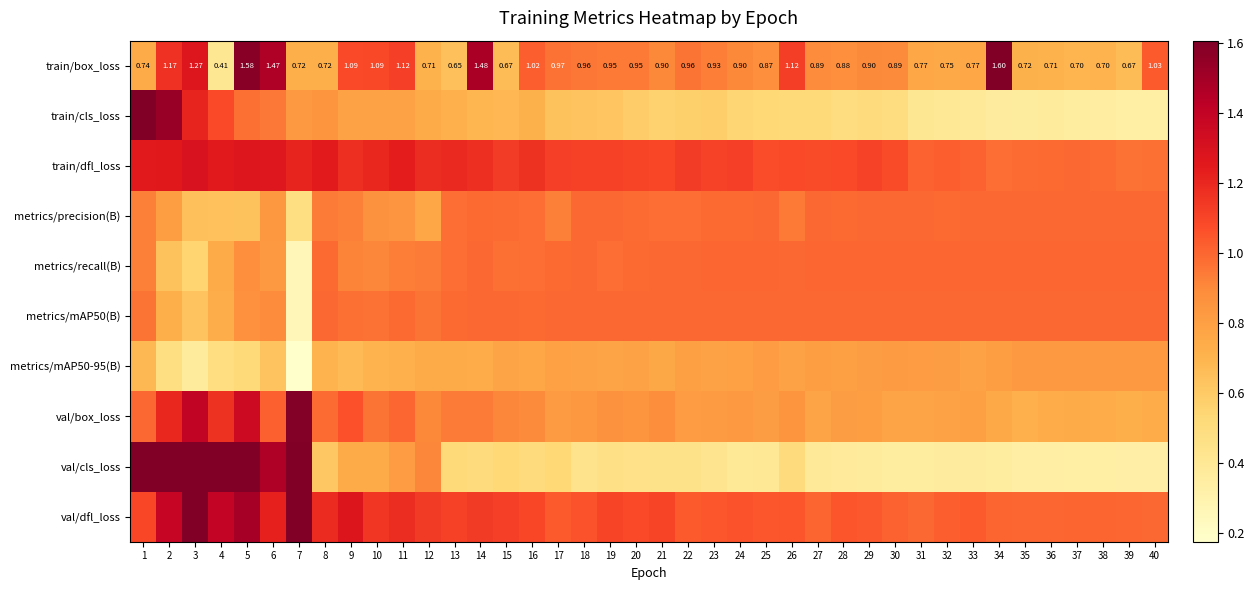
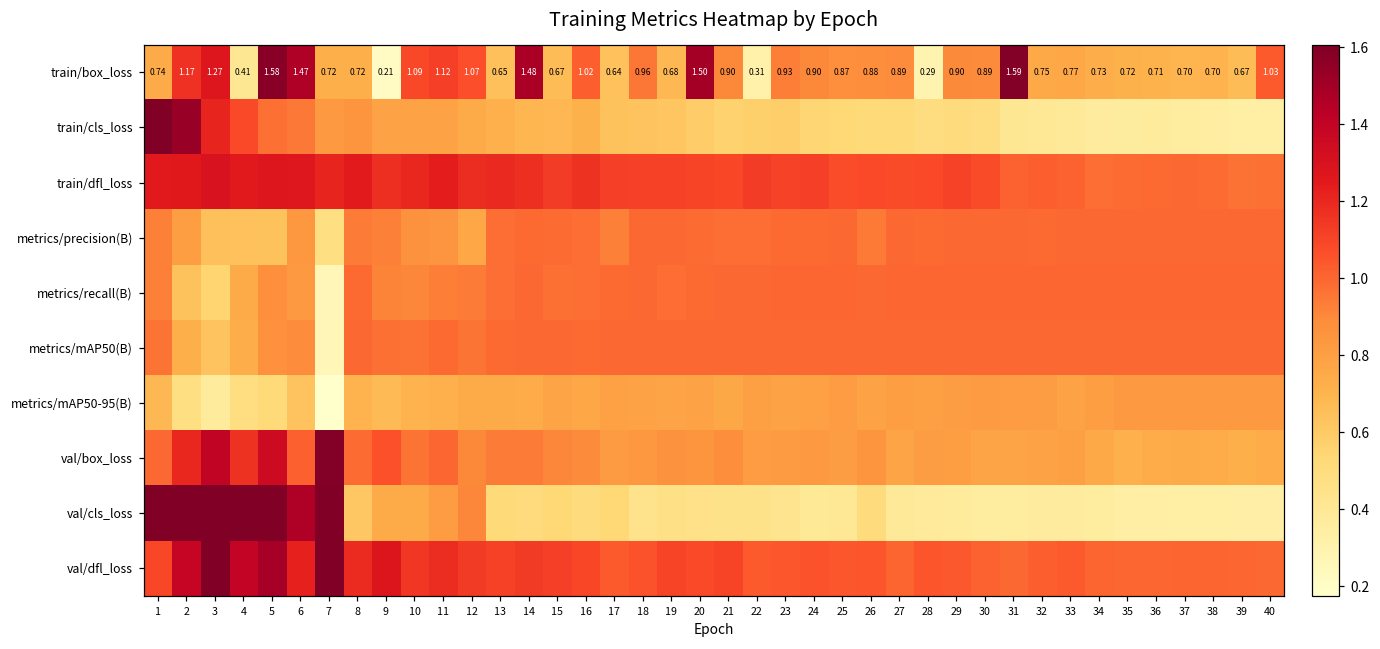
  {
    "train/box_loss": {
      "1": 0.74,
      "2": 1.17,
      "3": 1.27,
      "4": 0.41,
      "5": 1.58,
      "6": 1.47,
      "7": 0.72,
      "8": 0.72,
-     "9": 1.09,
+     "9": 0.21,
      "10": 1.09,
      "11": 1.12,
-     "12": 0.71,
+     "12": 1.07,
      "13": 0.65,
      "14": 1.48,
      "15": 0.67,
      "16": 1.02,
-     "17": 0.97,
+     "17": 0.64,
      "18": 0.96,
-     "19": 0.95,
-     "20": 0.95,
+     "19": 0.68,
+     "20": 1.50,
      "21": 0.90,
-     "22": 0.96,
+     "22": 0.31,
      "23": 0.93,
      "24": 0.90,
      "25": 0.87,
-     "26": 1.12,
+     "26": 0.88,
      "27": 0.89,
-     "28": 0.88,
+     "28": 0.29,
      "29": 0.90,
      "30": 0.89,
-     "31": 0.77,
+     "31": 1.59,
      "32": 0.75,
      "33": 0.77,
-     "34": 1.60,
+     "34": 0.73,
      "35": 0.72,
      "36": 0.71,
      "37": 0.70,
      "38": 0.70,
      "39": 0.67,
      "40": 1.03
    }
  }
